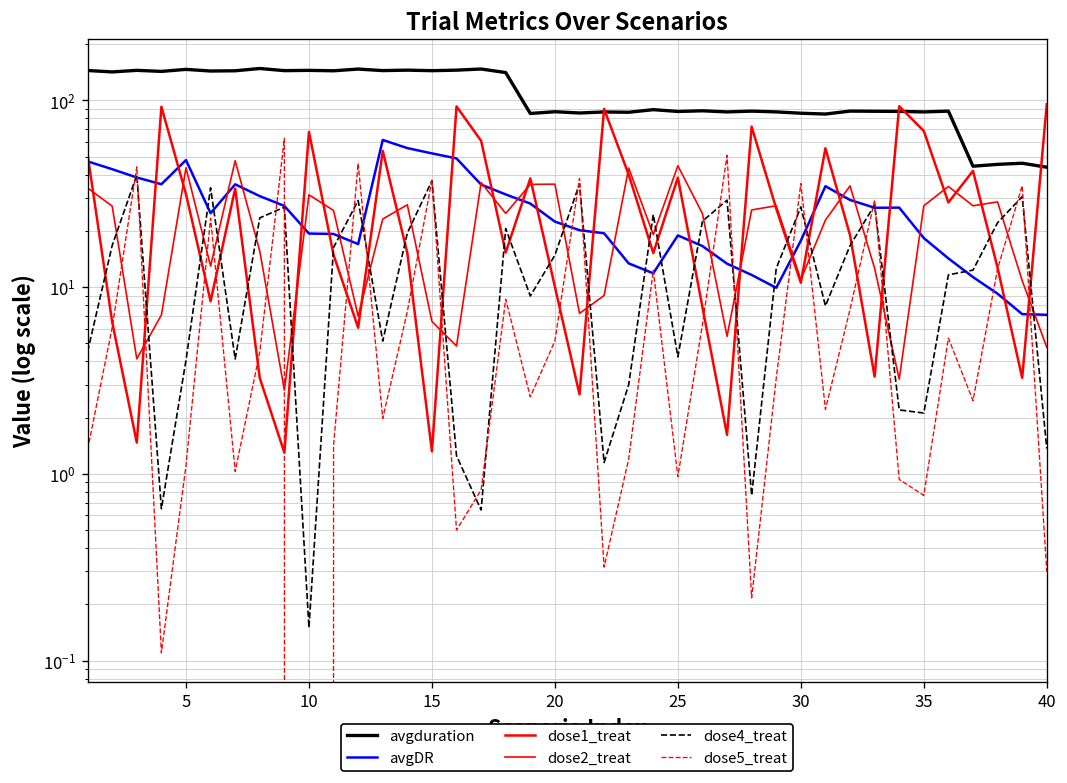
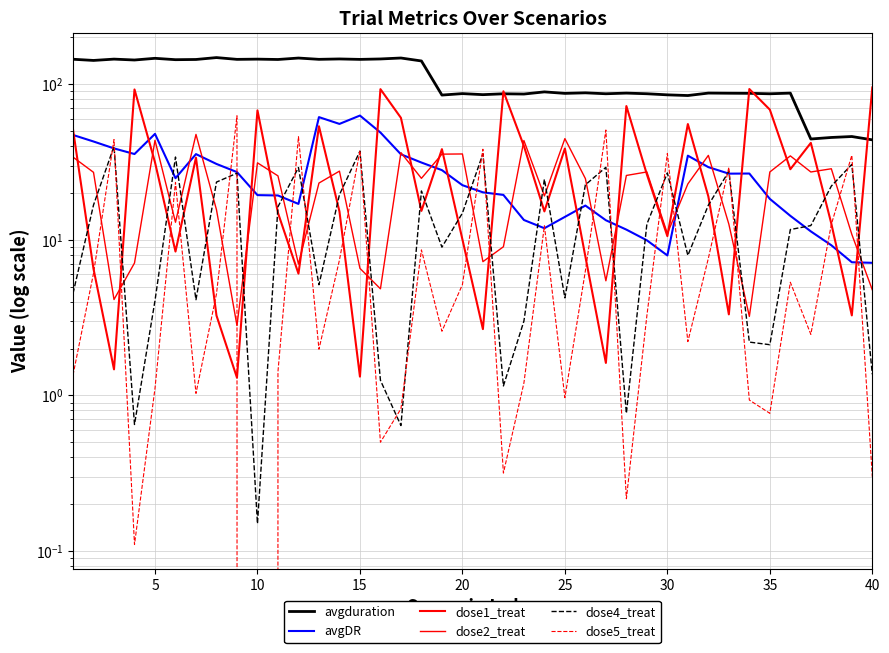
  {
    "avgDR": {
      "5": 48,
      "10": 19,
-     "15": 52,
+     "15": 63,
      "20": 22,
-     "25": 19,
-     "30": 18,
+     "25": 14,
+     "30": 8,
      "35": 18,
      "40": 7
    }
  }
